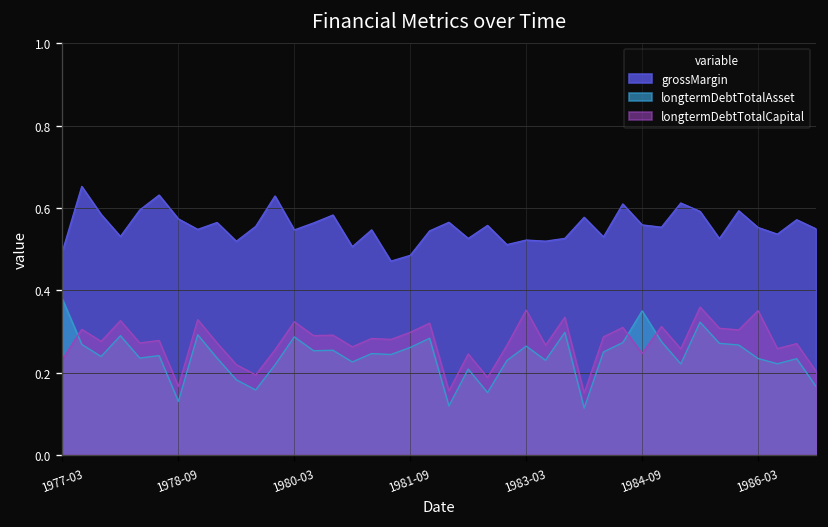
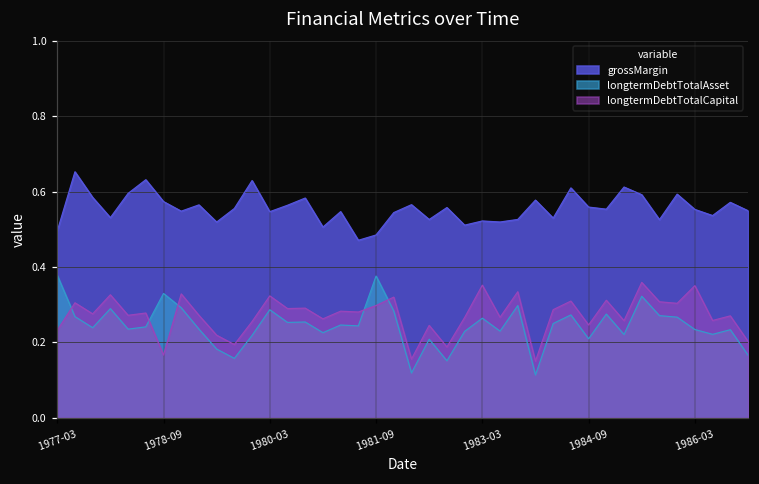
  {
    "grossMargin": {
      "1977-03": 0.49,
      "1978-09": 0.57,
      "1980-03": 0.55,
      "1981-09": 0.48,
      "1983-03": 0.52,
      "1984-09": 0.56,
      "1986-03": 0.55
    },
    "longtermDebtTotalAsset": {
      "1977-03": 0.38,
-     "1978-09": 0.13,
+     "1978-09": 0.33,
      "1980-03": 0.29,
-     "1981-09": 0.26,
+     "1981-09": 0.38,
      "1983-03": 0.26,
-     "1984-09": 0.35,
+     "1984-09": 0.21,
      "1986-03": 0.23
    },
    "longtermDebtTotalCapital": {
      "1977-03": 0.23,
      "1978-09": 0.17,
      "1980-03": 0.32,
      "1981-09": 0.30,
      "1983-03": 0.35,
      "1984-09": 0.25,
      "1986-03": 0.35
    }
  }
